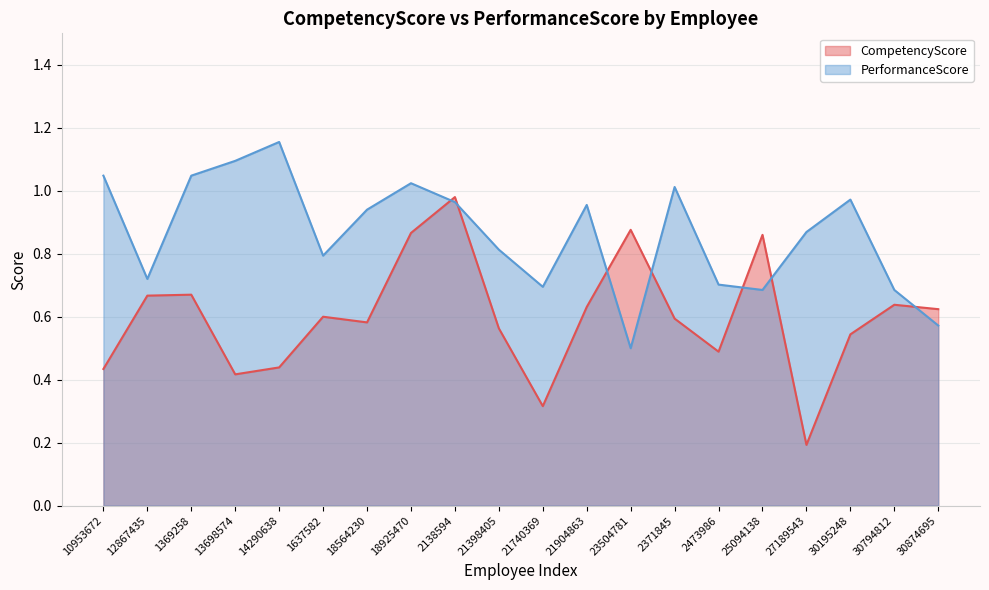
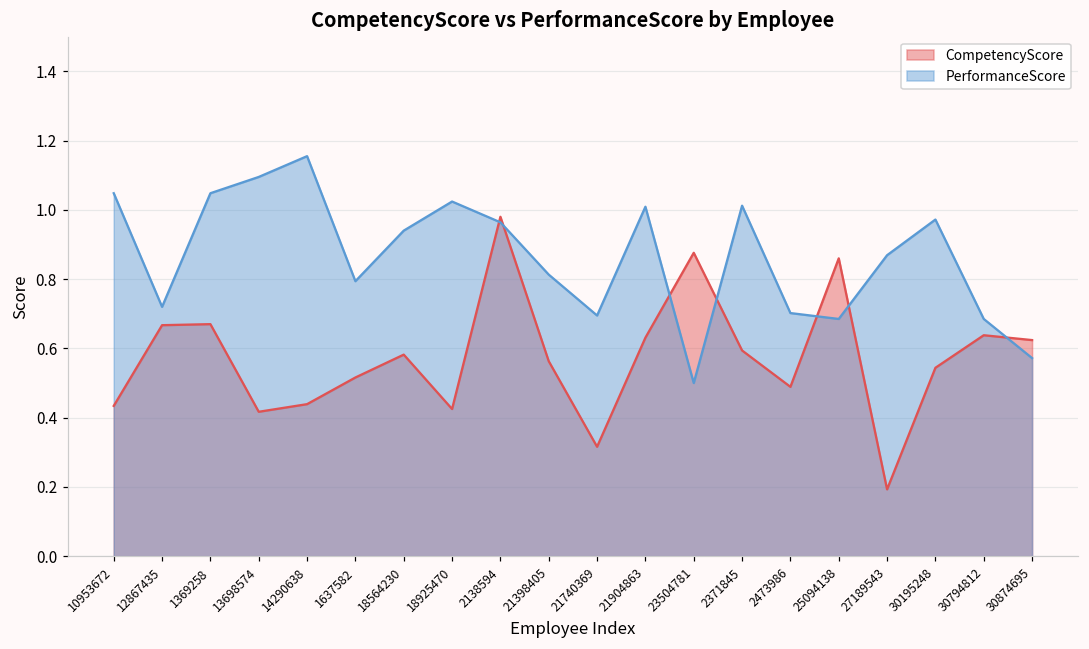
  {
    "CompetencyScore": {
      "10953672": 0.43,
      "12867435": 0.67,
      "1369258": 0.67,
      "13698574": 0.42,
      "14290638": 0.44,
-     "1637582": 0.60,
+     "1637582": 0.52,
      "18564230": 0.58,
-     "18925470": 0.87,
+     "18925470": 0.43,
      "2138594": 0.98,
      "21398405": 0.56,
      "21740369": 0.32,
      "21904863": 0.63,
      "23504781": 0.88,
      "2371845": 0.59,
      "2473986": 0.49,
      "25094138": 0.86,
      "27189543": 0.19,
      "30195248": 0.54,
      "30794812": 0.64,
      "30874695": 0.62
    },
    "PerformanceScore": {
      "10953672": 1.05,
      "12867435": 0.72,
      "1369258": 1.05,
      "13698574": 1.10,
      "14290638": 1.16,
      "1637582": 0.79,
      "18564230": 0.94,
      "18925470": 1.02,
      "2138594": 0.96,
      "21398405": 0.81,
      "21740369": 0.70,
-     "21904863": 0.96,
+     "21904863": 1.01,
      "23504781": 0.50,
      "2371845": 1.01,
      "2473986": 0.70,
      "25094138": 0.69,
      "27189543": 0.87,
      "30195248": 0.97,
      "30794812": 0.69,
      "30874695": 0.57
    }
  }
